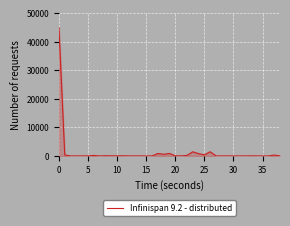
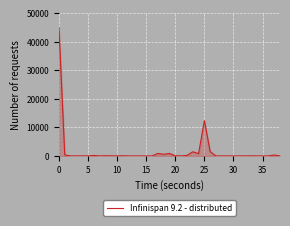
  {
    "0": 45000,
    "5": 0,
    "10": 0,
    "15": 0,
    "20": 0,
-   "25": 0,
+   "25": 12000,
    "30": 0,
    "35": 0
  }
